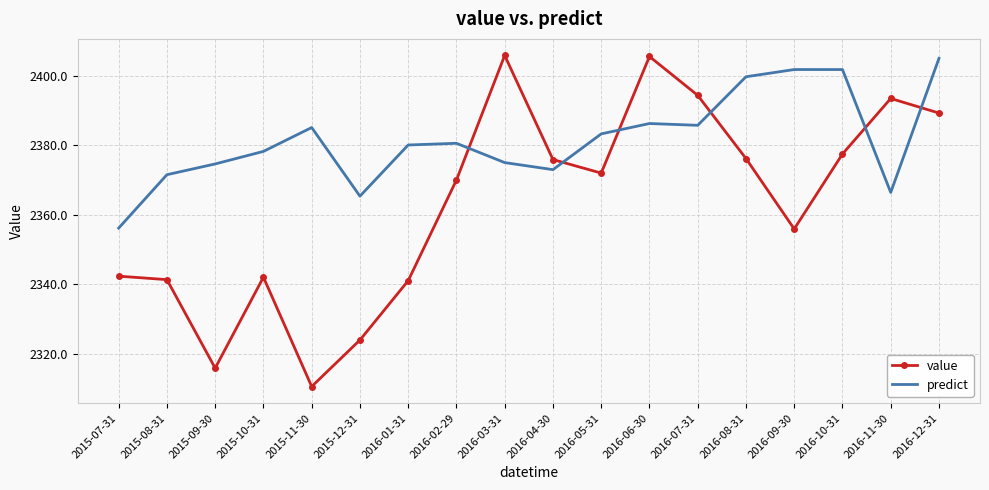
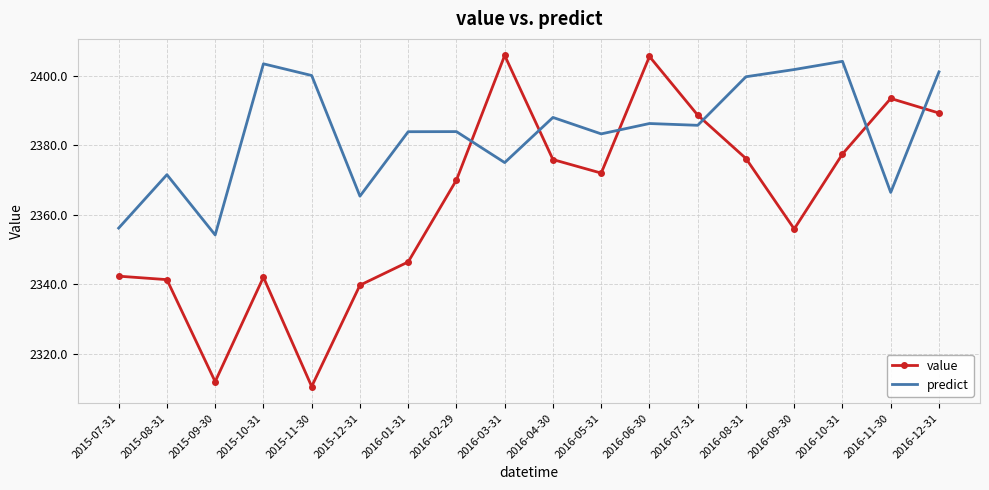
  {
    "value": {
      "2015-07-31": 2342,
      "2015-08-31": 2341,
-     "2015-09-30": 2316,
+     "2015-09-30": 2312,
      "2015-10-31": 2342,
      "2015-11-30": 2311,
-     "2015-12-31": 2324,
-     "2016-01-31": 2341,
+     "2015-12-31": 2340,
+     "2016-01-31": 2346,
      "2016-02-29": 2370,
      "2016-03-31": 2406,
      "2016-04-30": 2376,
      "2016-05-31": 2372,
      "2016-06-30": 2406,
-     "2016-07-31": 2394,
+     "2016-07-31": 2389,
      "2016-08-31": 2376,
      "2016-09-30": 2356,
      "2016-10-31": 2378,
      "2016-11-30": 2394,
      "2016-12-31": 2389
    },
    "predict": {
      "2015-07-31": 2356,
      "2015-08-31": 2372,
-     "2015-09-30": 2375,
-     "2015-10-31": 2378,
-     "2015-11-30": 2385,
+     "2015-09-30": 2354,
+     "2015-10-31": 2403,
+     "2015-11-30": 2400,
      "2015-12-31": 2365,
-     "2016-01-31": 2380,
-     "2016-02-29": 2381,
+     "2016-01-31": 2384,
+     "2016-02-29": 2384,
      "2016-03-31": 2375,
-     "2016-04-30": 2373,
+     "2016-04-30": 2388,
      "2016-05-31": 2383,
      "2016-06-30": 2386,
      "2016-07-31": 2386,
      "2016-08-31": 2400,
      "2016-09-30": 2402,
-     "2016-10-31": 2402,
+     "2016-10-31": 2404,
      "2016-11-30": 2366,
-     "2016-12-31": 2405
+     "2016-12-31": 2401
    }
  }
